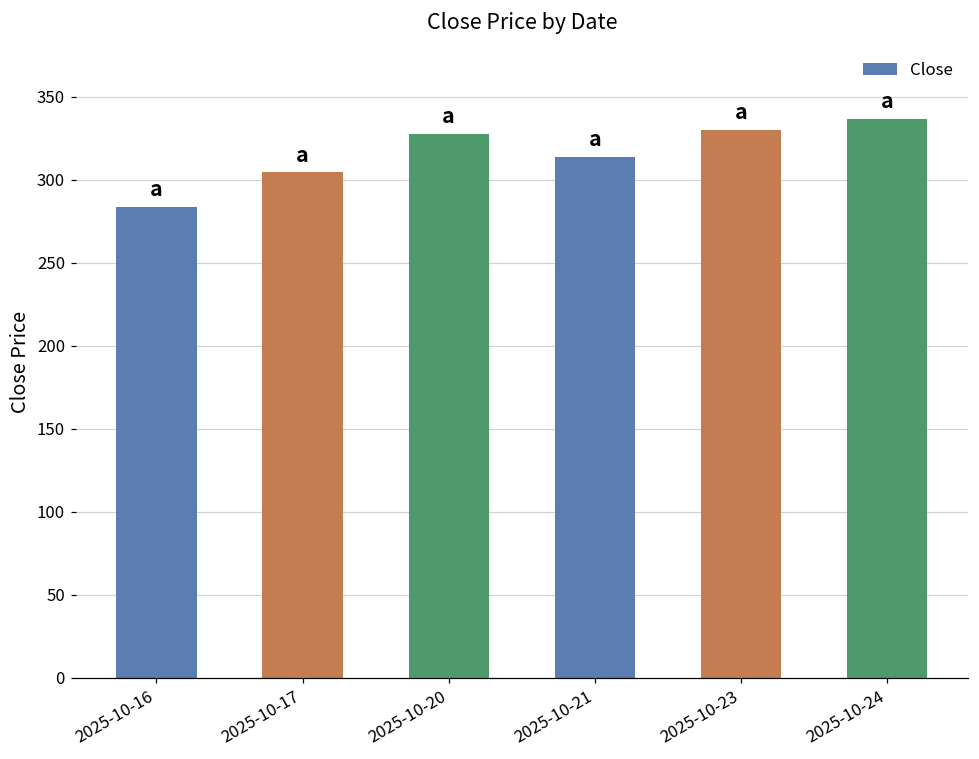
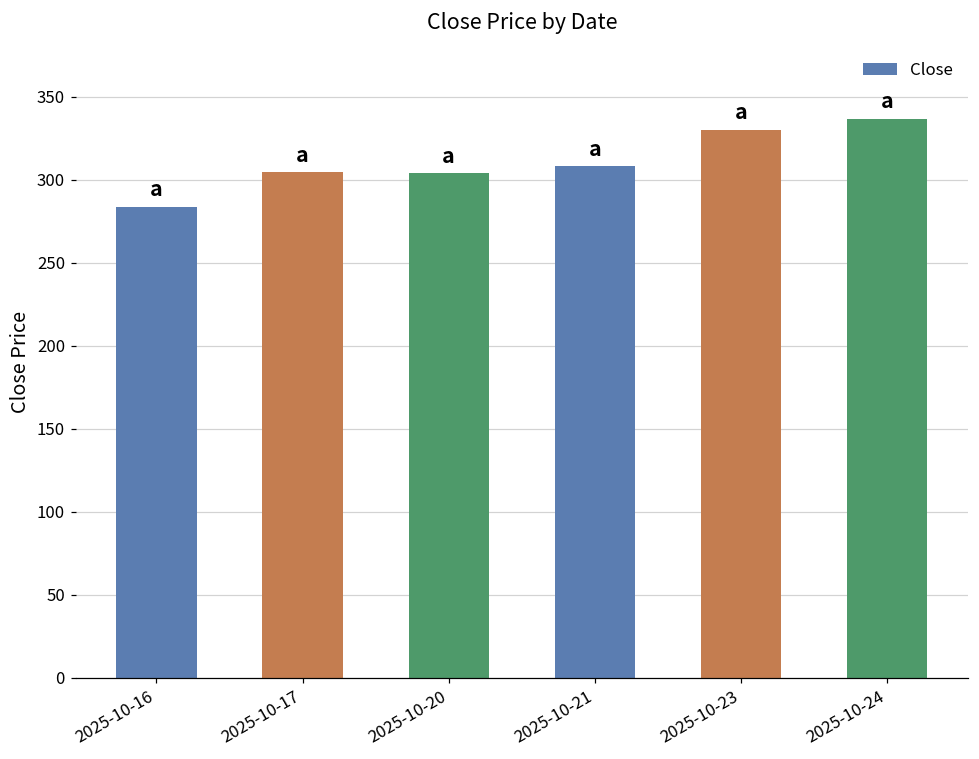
  {
    "2025-10-16": 284,
    "2025-10-17": 304,
-   "2025-10-20": 328,
-   "2025-10-21": 314,
+   "2025-10-20": 304,
+   "2025-10-21": 308,
    "2025-10-23": 330,
    "2025-10-24": 337
  }
